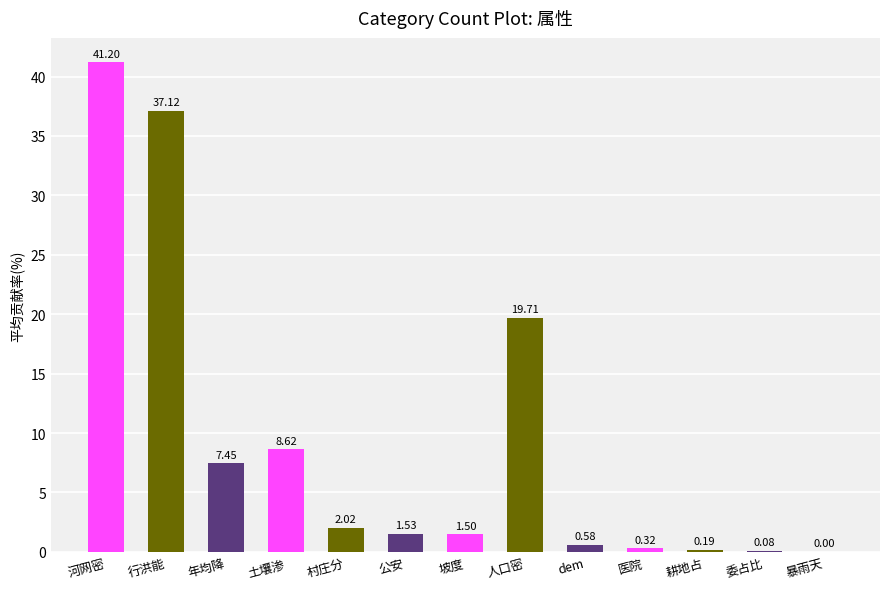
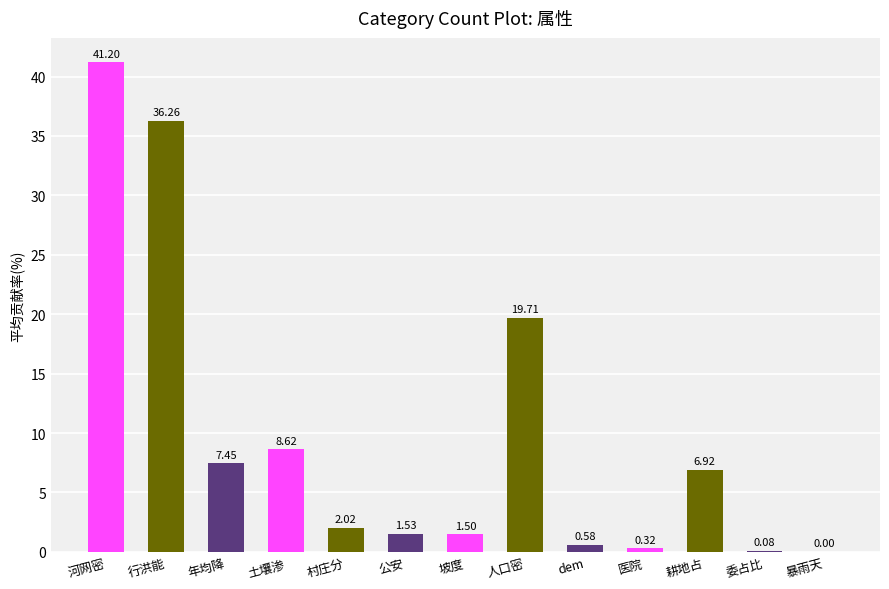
  {
    "河网密": 41.20,
-   "行洪能": 37.12,
+   "行洪能": 36.26,
    "年均降": 7.45,
    "土壤渗": 8.62,
    "村庄分": 2.02,
    "公安": 1.53,
    "坡度": 1.50,
    "人口密": 19.71,
    "dem": 0.58,
    "医院": 0.32,
-   "耕地占": 0.19,
+   "耕地占": 6.92,
    "委占比": 0.08,
    "暴雨天": 0.00
  }
